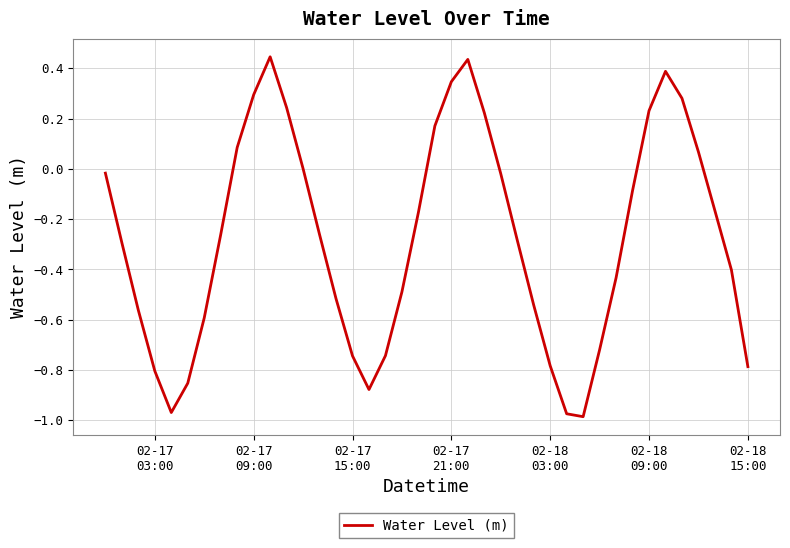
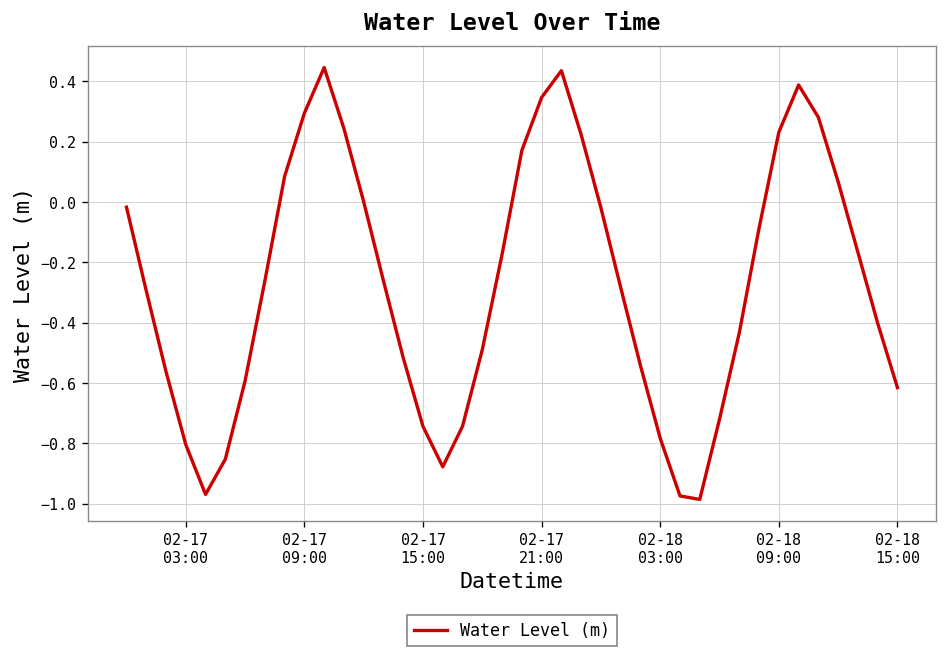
  {
    "02-17 03:00": -0.80,
    "02-17 09:00": 0.29,
    "02-17 15:00": -0.74,
    "02-17 21:00": 0.35,
    "02-18 03:00": -0.78,
    "02-18 09:00": 0.23,
-   "02-18 15:00": -0.79
+   "02-18 15:00": -0.62
  }
